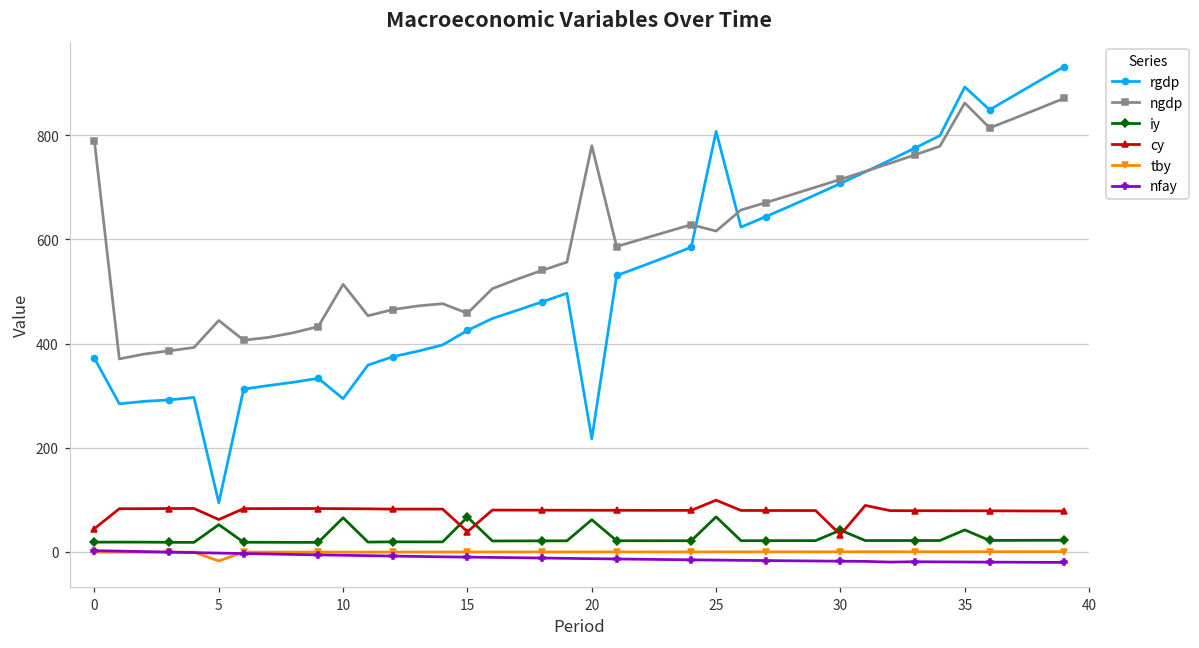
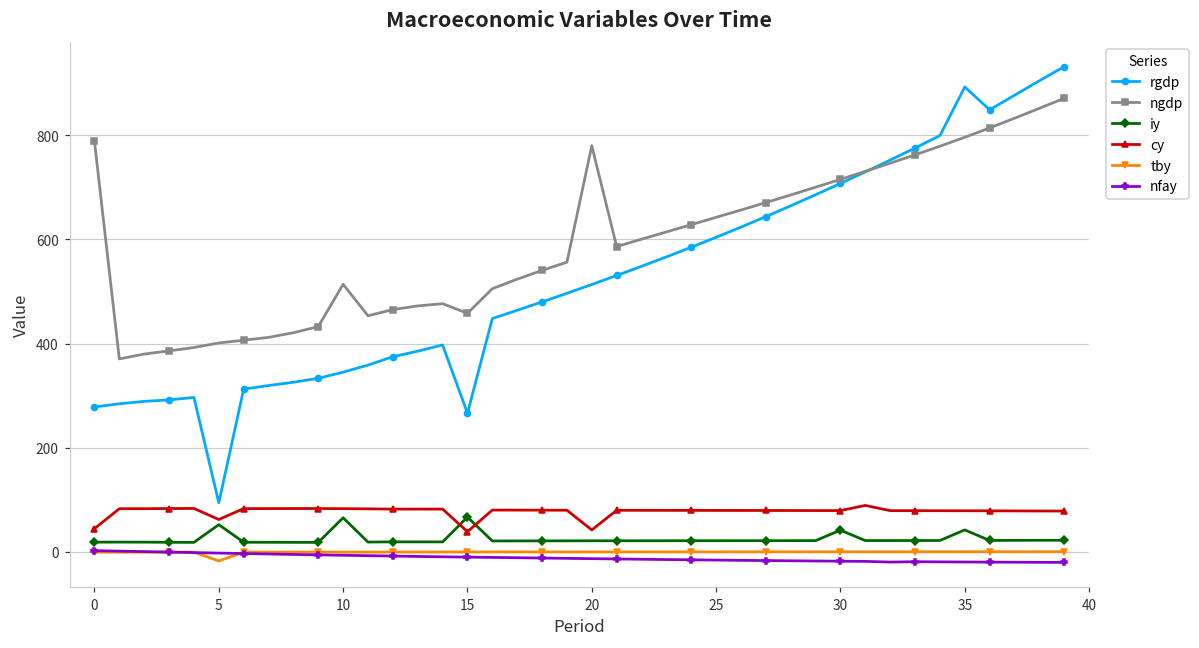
  {
    "rgdp": {
-     "0": 370,
+     "0": 280,
      "5": 90,
-     "10": 290,
-     "15": 430,
-     "20": 220,
-     "25": 810,
+     "10": 340,
+     "15": 270,
+     "20": 510,
+     "25": 600,
      "30": 710,
      "35": 890
    },
    "ngdp": {
      "0": 790,
-     "5": 440,
+     "5": 400,
      "10": 510,
      "15": 460,
      "20": 780,
-     "25": 620,
+     "25": 640,
      "30": 720,
-     "35": 860
+     "35": 800
    },
    "iy": {
      "0": 20,
      "5": 50,
      "10": 70,
      "15": 70,
-     "20": 60,
-     "25": 70,
+     "20": 20,
+     "25": 20,
      "30": 40,
      "35": 40
    },
    "cy": {
      "0": 40,
      "5": 60,
      "10": 80,
      "15": 40,
-     "20": 80,
-     "25": 100,
-     "30": 30,
+     "20": 40,
+     "25": 80,
+     "30": 80,
      "35": 80
    },
    "tby": {
      "5": -20,
      "10": 0,
      "15": 0,
      "20": 0,
      "25": 0,
      "30": 0,
      "35": 0
    },
    "nfay": {
      "5": 0,
      "10": -10,
      "15": -10,
      "20": -10,
      "25": -20,
      "30": -20,
      "35": -20
    }
  }
